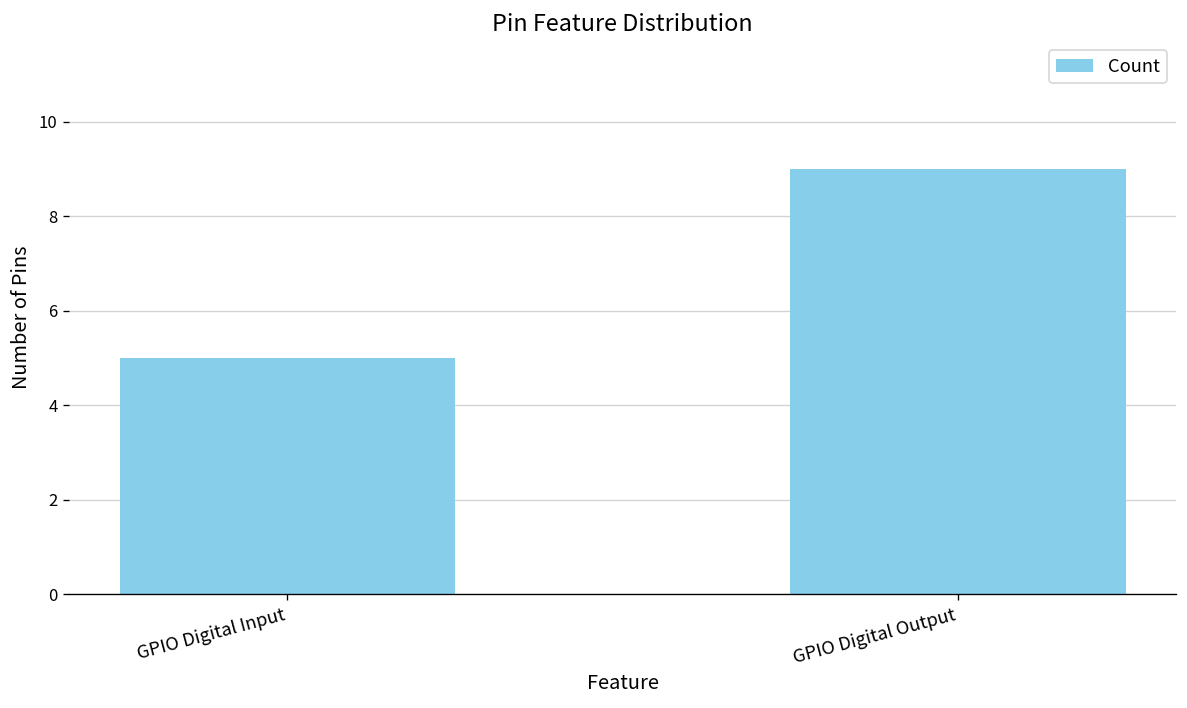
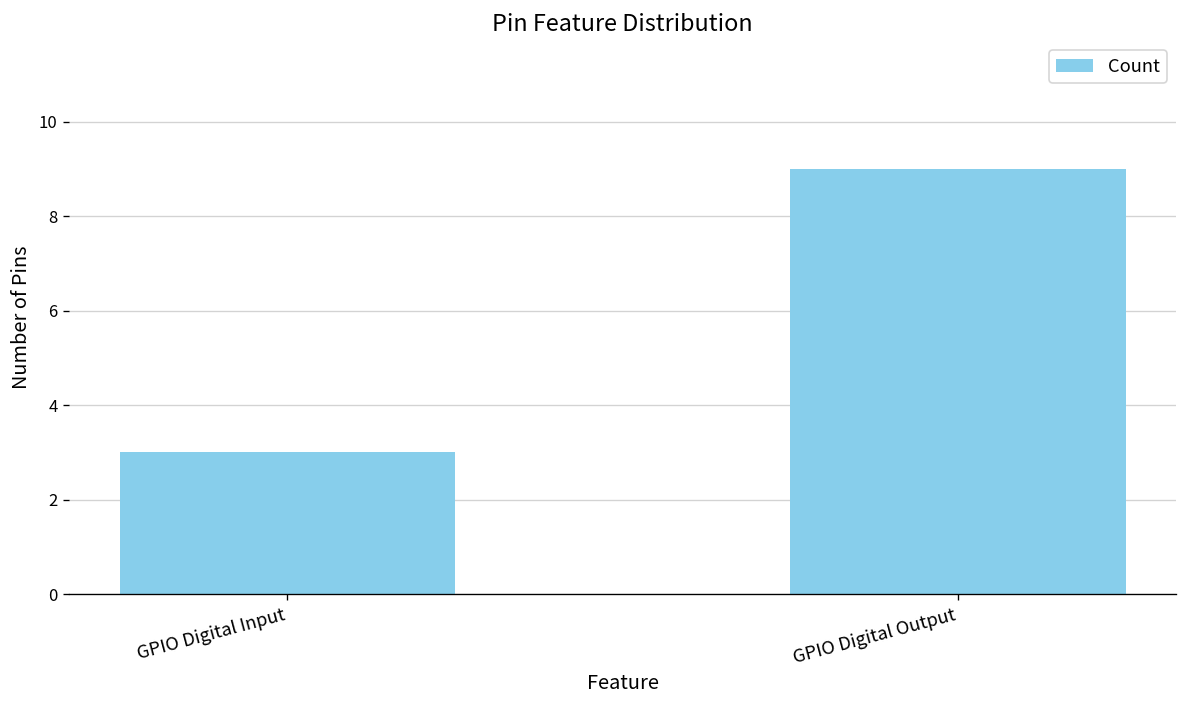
  {
-   "GPIO Digital Input": 5,
+   "GPIO Digital Input": 3,
    "GPIO Digital Output": 9
  }
